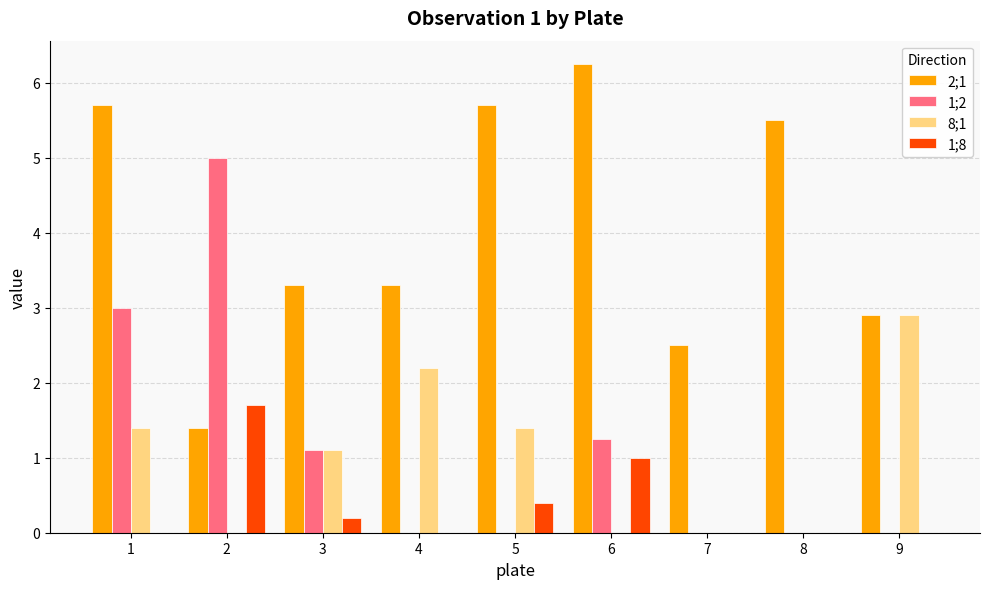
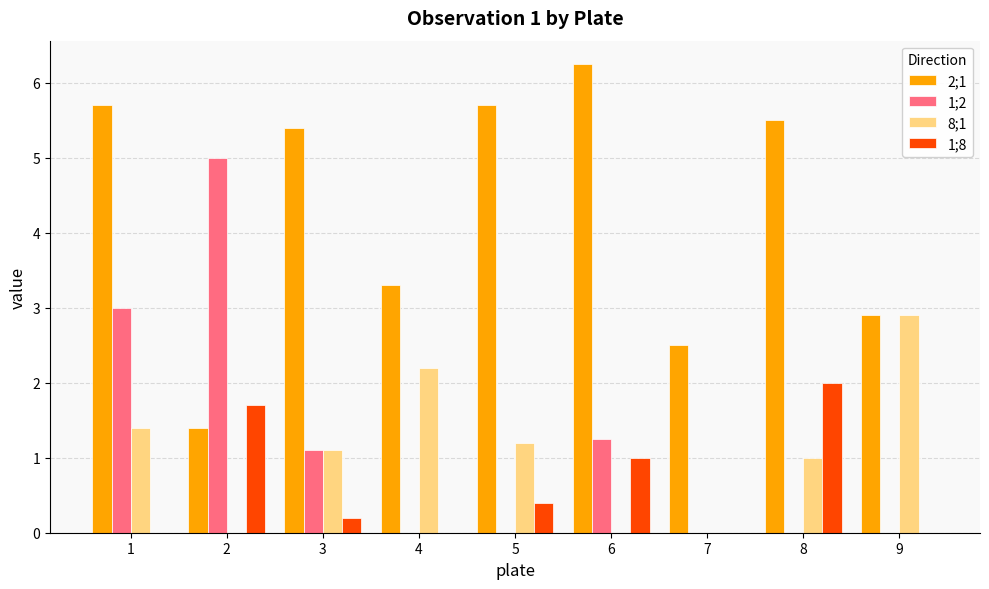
  {
    "2;1": {
      "1": 5.7,
      "2": 1.4,
-     "3": 3.3,
+     "3": 5.4,
      "4": 3.3,
      "5": 5.7,
      "6": 6.3,
      "7": 2.5,
      "8": 5.5,
      "9": 2.9
    },
    "1;2": {
      "1": 3.0,
      "2": 5.0,
      "3": 1.1,
      "4": 0.0,
      "5": 0.0,
      "6": 1.3,
      "7": 0.0,
      "8": 0.0,
      "9": 0.0
    },
    "8;1": {
      "1": 1.4,
      "2": 0.0,
      "3": 1.1,
      "4": 2.2,
-     "5": 1.4,
+     "5": 1.2,
      "6": 0.0,
      "7": 0.0,
-     "8": 0,
+     "8": 1,
      "9": 2.9
    },
    "1;8": {
      "1": 0,
      "2": 1.7,
      "3": 0.2,
      "4": 0,
      "5": 0.4,
      "6": 1,
      "7": 0,
-     "8": 0,
+     "8": 2,
      "9": 0
    }
  }
